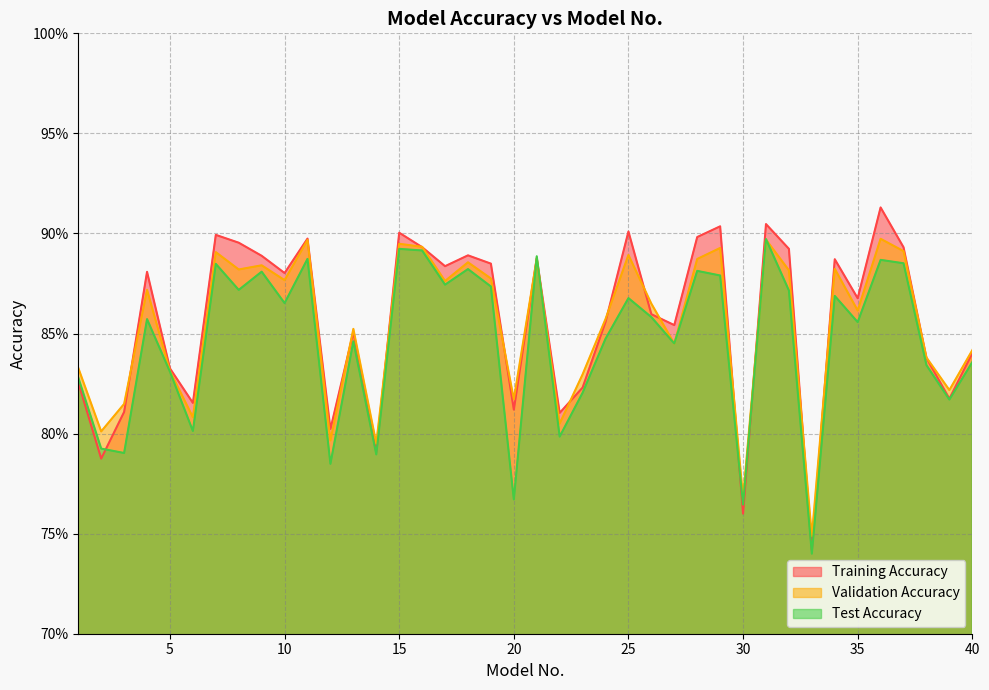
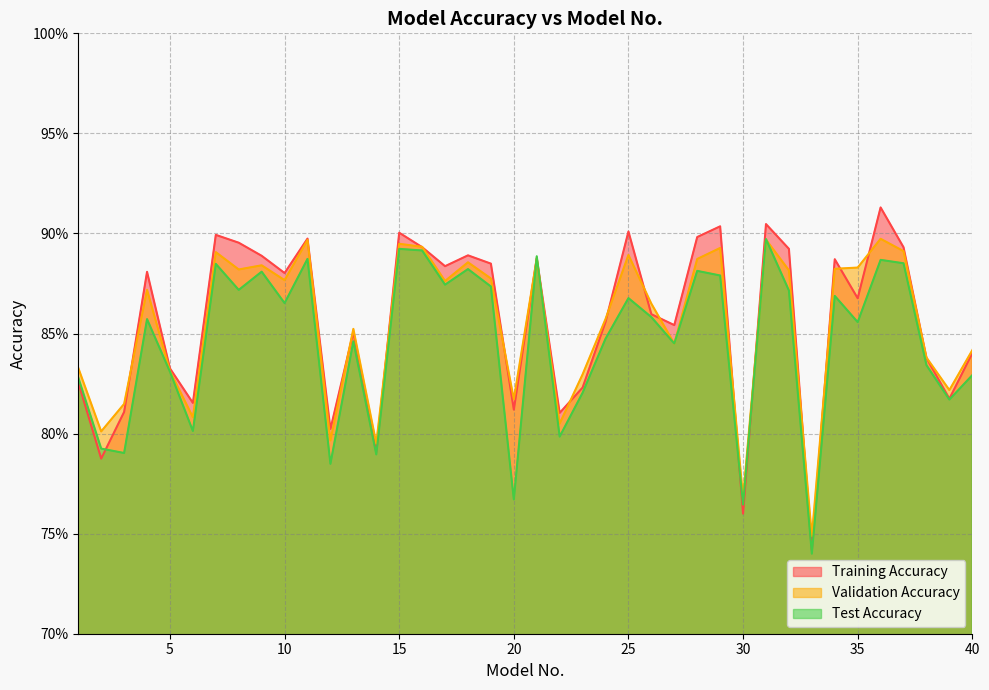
  {
    "Training Accuracy": {
      "5": "83.3%",
      "10": "88.0%",
      "15": "90.0%",
      "20": "81.2%",
      "25": "90.1%",
      "30": "76.0%",
      "35": "86.8%",
      "40": "84.0%"
    },
    "Validation Accuracy": {
      "10": "87.7%",
      "15": "89.5%",
      "20": "81.7%",
      "25": "88.9%",
      "30": "76.8%",
-     "35": "86.2%",
+     "35": "88.3%",
      "40": "84.2%"
    },
    "Test Accuracy": {
      "10": "86.5%",
      "15": "89.2%",
      "20": "76.7%",
      "25": "86.8%",
      "30": "76.5%",
      "35": "85.6%",
-     "40": "83.6%"
+     "40": "82.9%"
    }
  }
